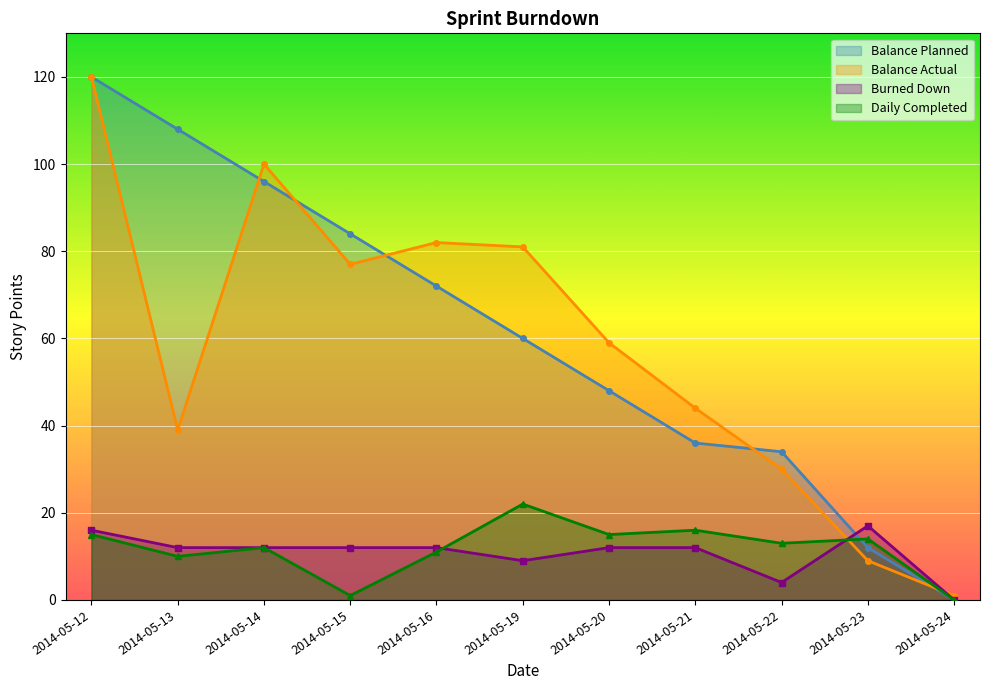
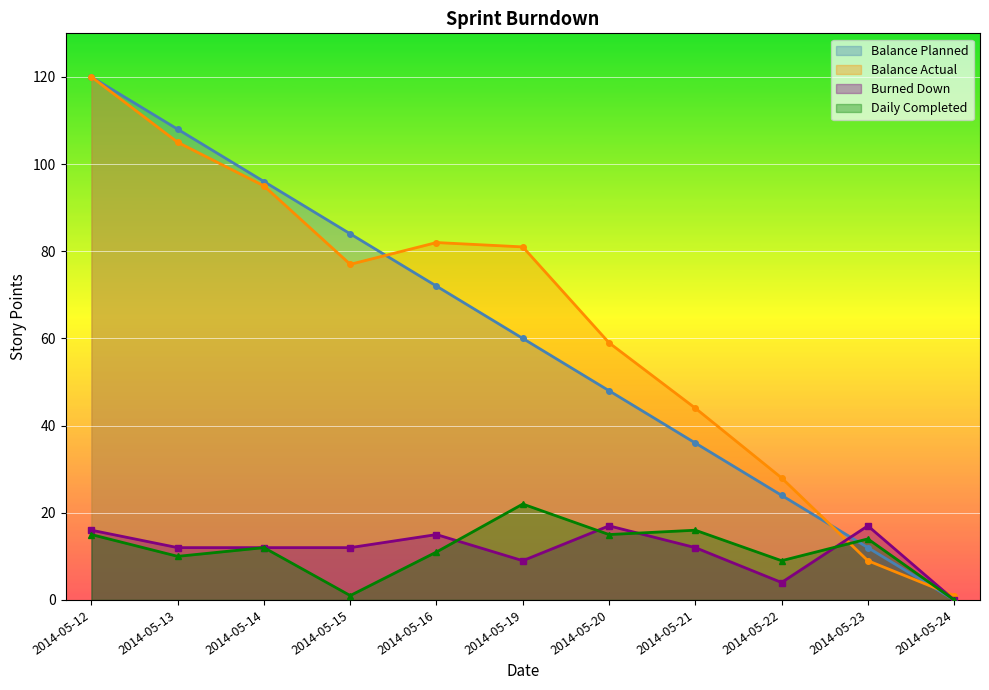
  {
    "Balance Planned": {
      "2014-05-13": 108,
      "2014-05-14": 96,
      "2014-05-15": 84,
      "2014-05-16": 72,
      "2014-05-19": 60,
      "2014-05-20": 48,
      "2014-05-21": 36,
-     "2014-05-22": 34,
+     "2014-05-22": 24,
      "2014-05-23": 12
    },
    "Balance Actual": {
-     "2014-05-13": 39,
-     "2014-05-14": 100,
+     "2014-05-13": 105,
+     "2014-05-14": 95,
      "2014-05-15": 77,
      "2014-05-16": 82,
      "2014-05-19": 81,
      "2014-05-20": 59,
      "2014-05-21": 44,
-     "2014-05-22": 30,
+     "2014-05-22": 28,
      "2014-05-23": 9,
      "2014-05-24": 1
    },
    "Burned Down": {
      "2014-05-12": 16,
      "2014-05-13": 12,
      "2014-05-15": 12,
-     "2014-05-16": 12,
+     "2014-05-16": 15,
      "2014-05-19": 9,
-     "2014-05-20": 12,
+     "2014-05-20": 17,
      "2014-05-21": 12,
      "2014-05-22": 4,
      "2014-05-23": 17
    },
    "Daily Completed": {
      "2014-05-12": 15,
      "2014-05-13": 10,
      "2014-05-15": 1,
      "2014-05-16": 11,
      "2014-05-19": 22,
      "2014-05-20": 15,
      "2014-05-21": 16,
-     "2014-05-22": 13,
+     "2014-05-22": 9,
      "2014-05-23": 14
    }
  }
